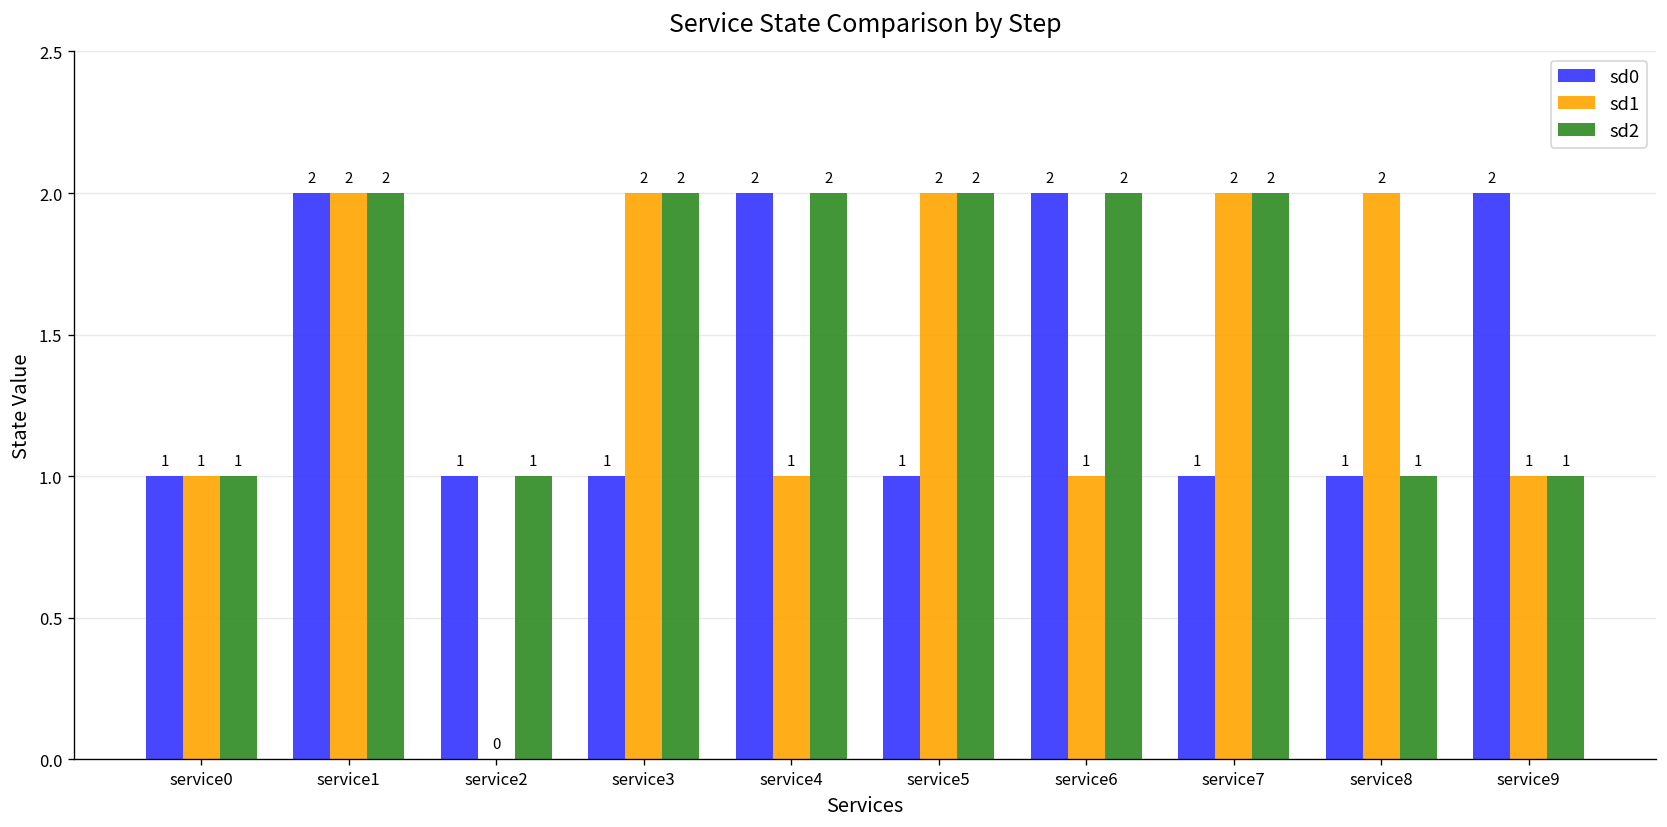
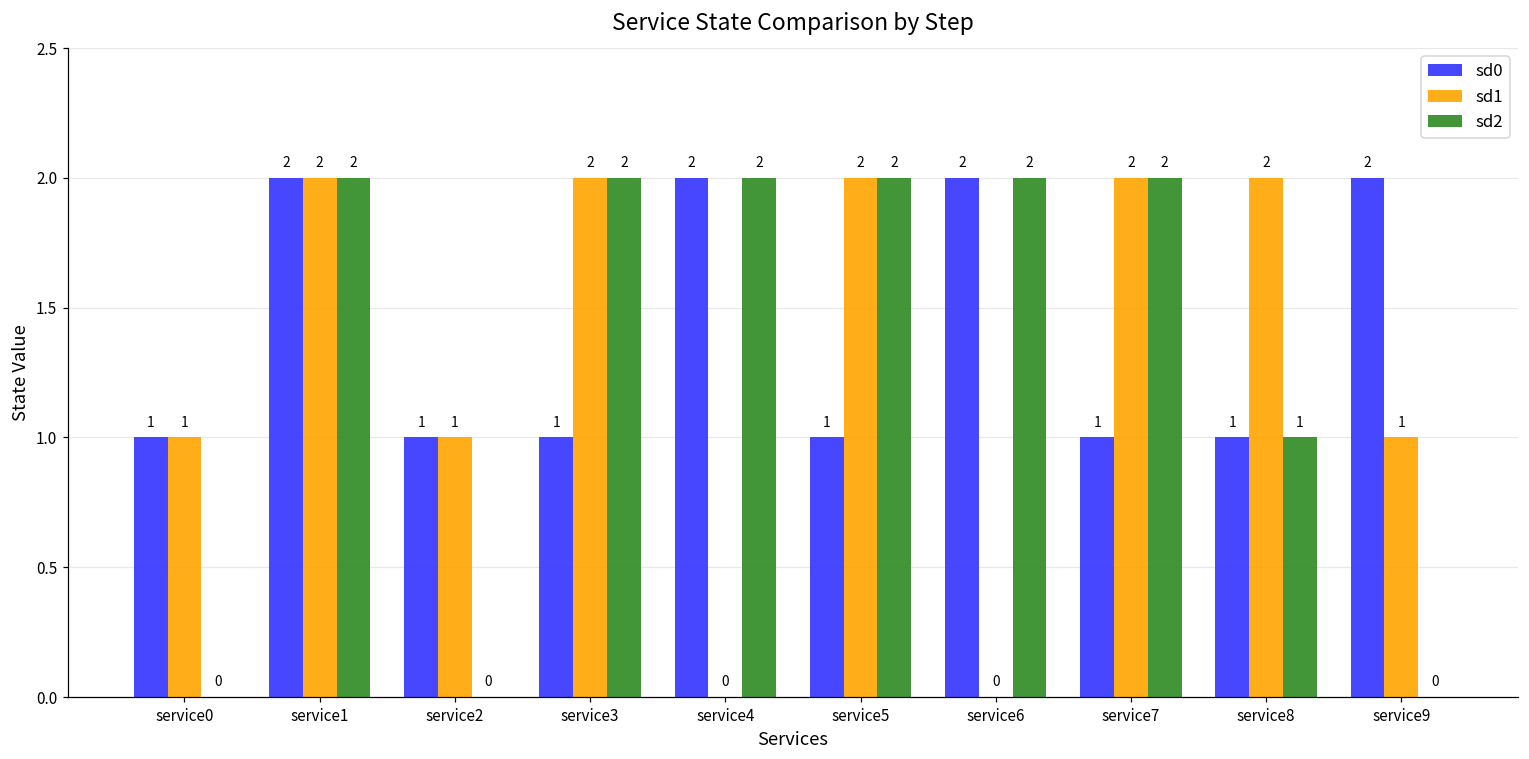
  {
    "sd0": {
      "service0": 1,
      "service1": 2,
      "service2": 1,
      "service3": 1,
      "service4": 2,
      "service5": 1,
      "service6": 2,
      "service7": 1,
      "service8": 1,
      "service9": 2
    },
    "sd1": {
      "service0": 1,
      "service1": 2,
-     "service2": 0,
+     "service2": 1,
      "service3": 2,
-     "service4": 1,
+     "service4": 0,
      "service5": 2,
-     "service6": 1,
+     "service6": 0,
      "service7": 2,
      "service8": 2,
      "service9": 1
    },
    "sd2": {
-     "service0": 1,
+     "service0": 0,
      "service1": 2,
-     "service2": 1,
+     "service2": 0,
      "service3": 2,
      "service4": 2,
      "service5": 2,
      "service6": 2,
      "service7": 2,
      "service8": 1,
-     "service9": 1
+     "service9": 0
    }
  }
